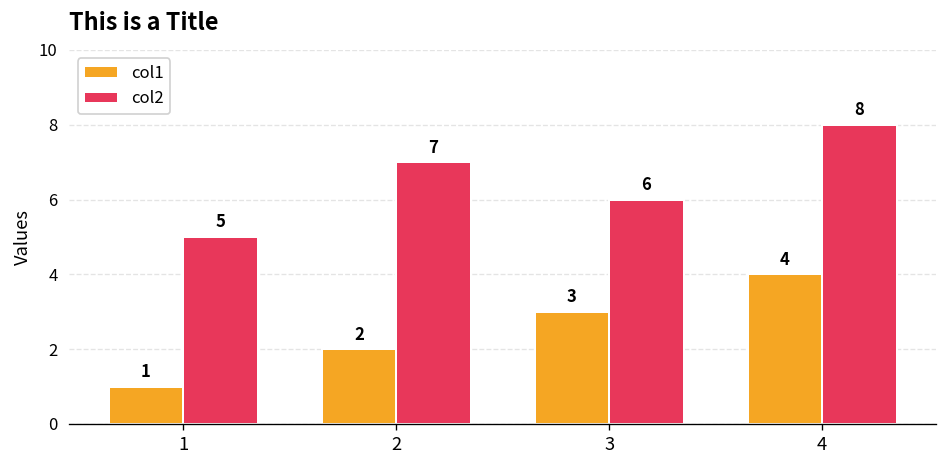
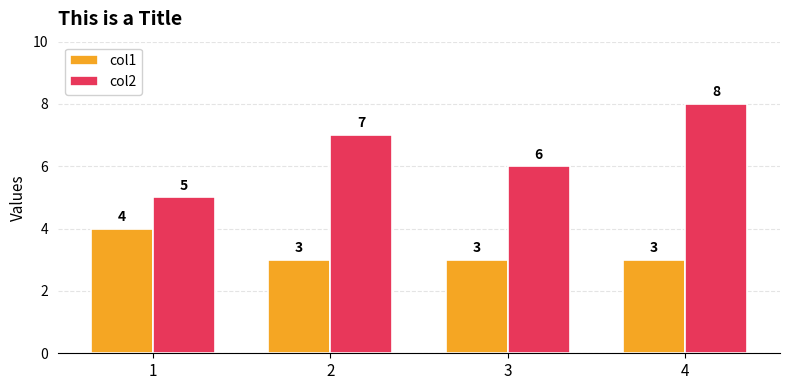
  {
    "col1": {
-     "1": 1,
-     "2": 2,
+     "1": 4,
+     "2": 3,
      "3": 3,
-     "4": 4
+     "4": 3
    },
    "col2": {
      "1": 5,
      "2": 7,
      "3": 6,
      "4": 8
    }
  }
